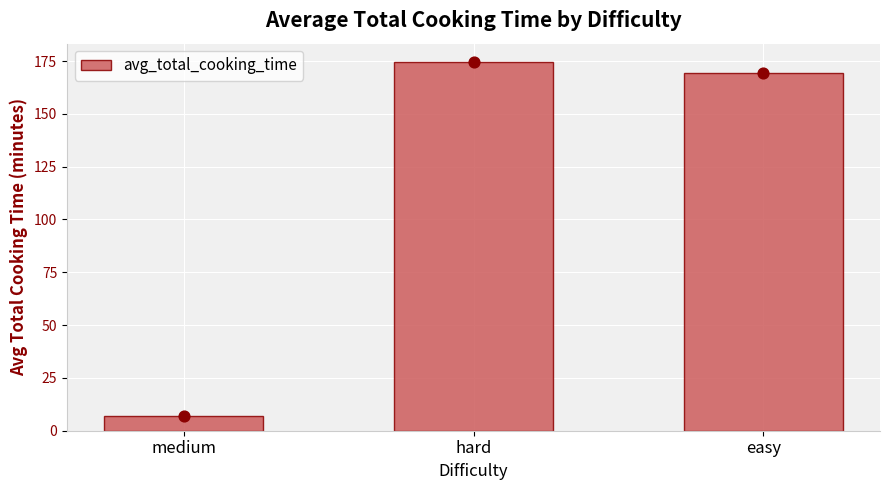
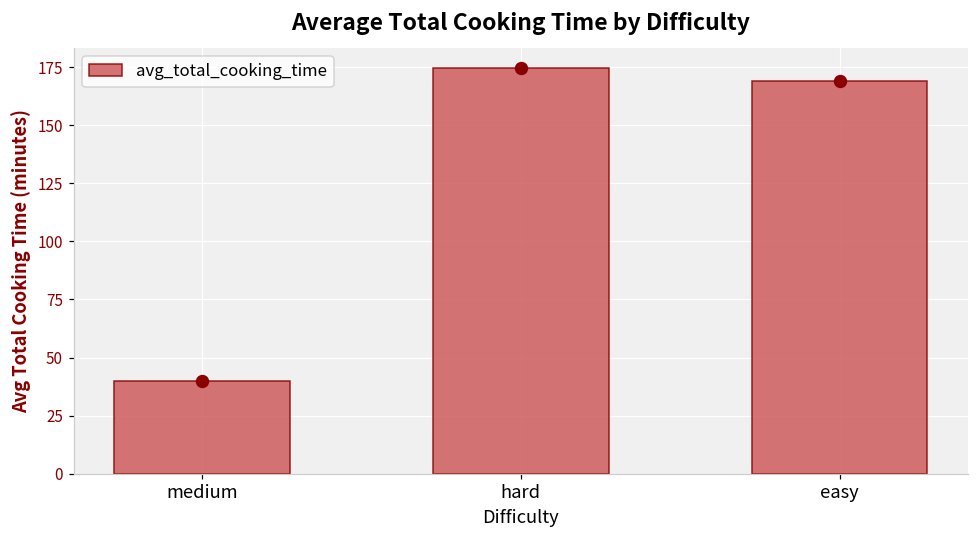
  {
-   "medium": 7,
+   "medium": 40,
    "hard": 174,
    "easy": 169
  }
